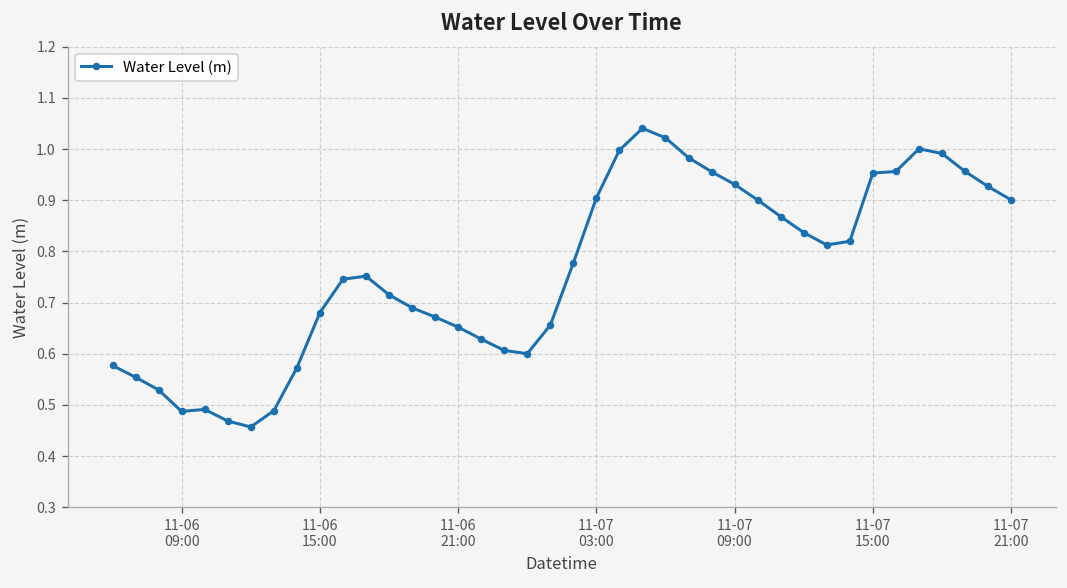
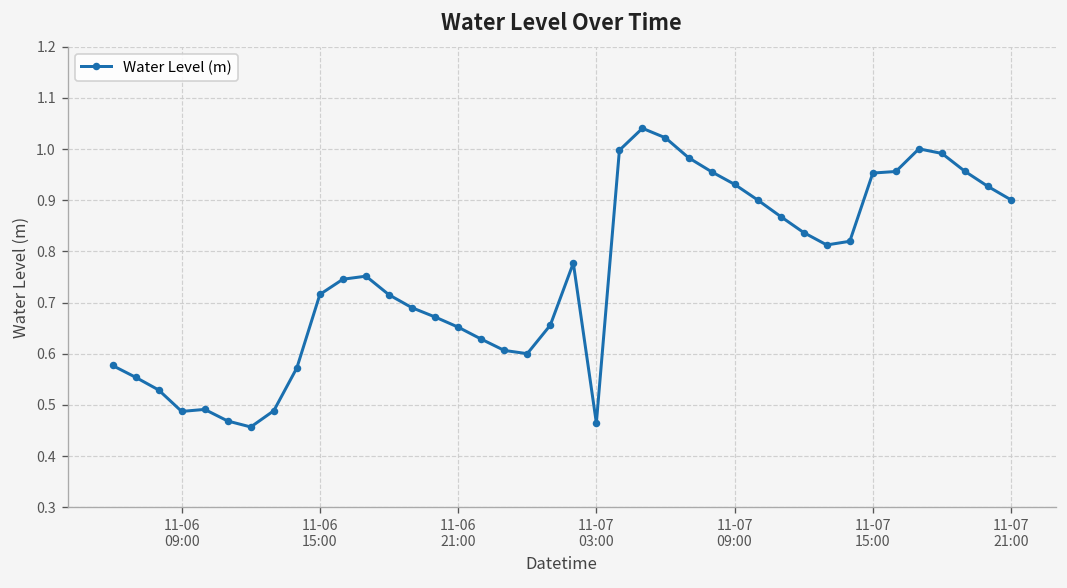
  {
    "11-06 09:00": 0.49,
-   "11-06 15:00": 0.68,
+   "11-06 15:00": 0.72,
    "11-06 21:00": 0.65,
-   "11-07 03:00": 0.90,
+   "11-07 03:00": 0.46,
    "11-07 09:00": 0.93,
    "11-07 15:00": 0.95,
    "11-07 21:00": 0.90
  }
